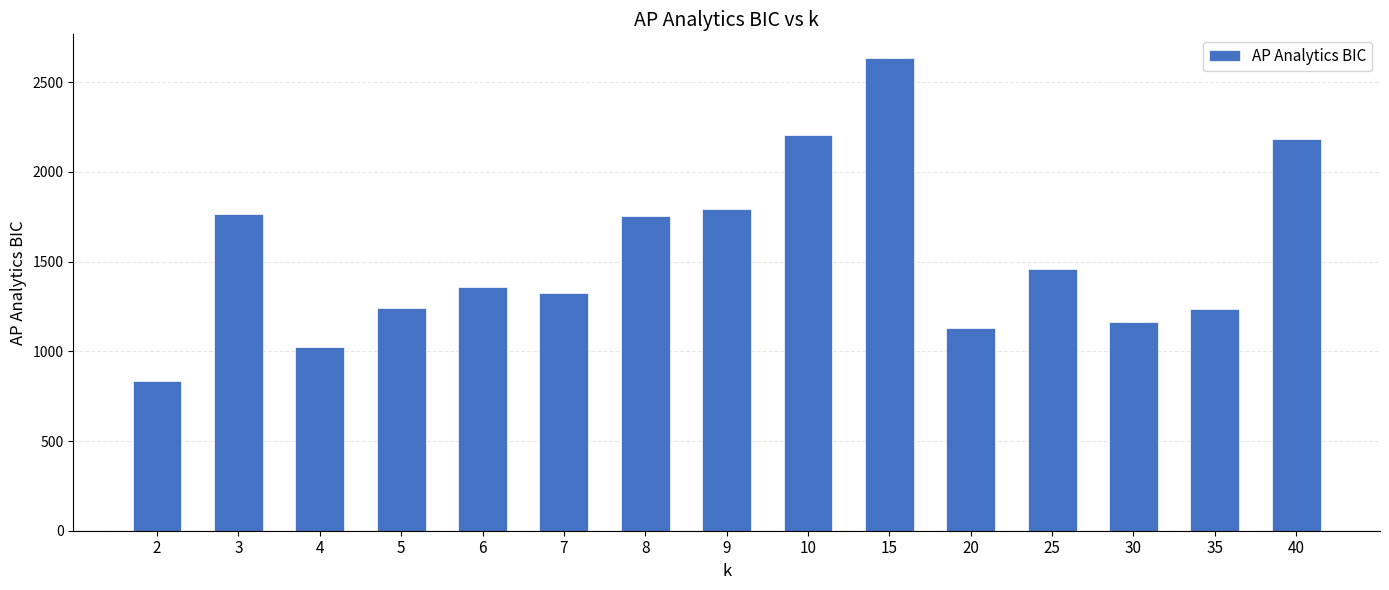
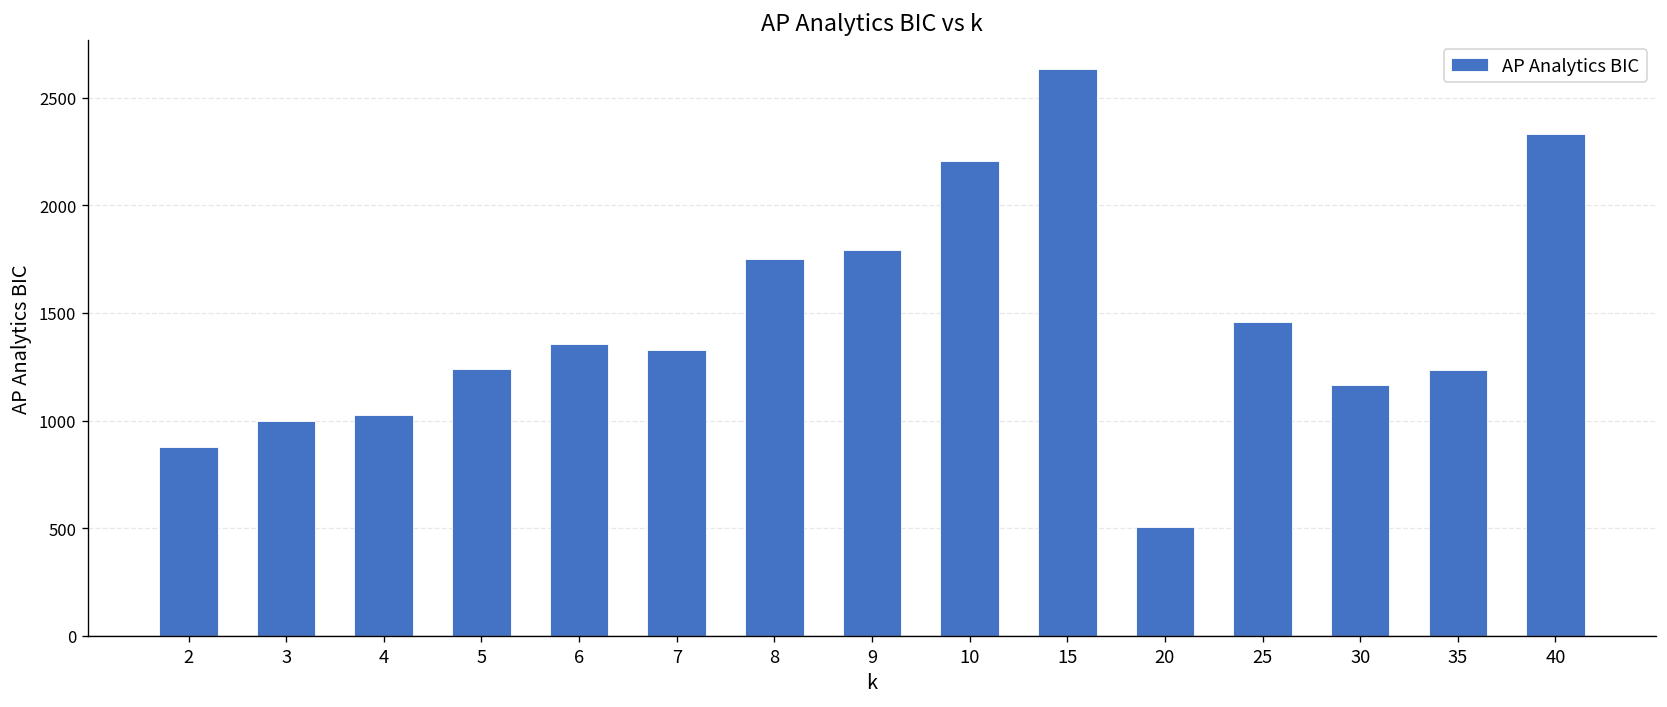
  {
-   "2": 830,
-   "3": 1770,
+   "2": 880,
+   "3": 1000,
    "4": 1030,
    "5": 1240,
    "6": 1360,
    "7": 1330,
    "8": 1750,
    "9": 1790,
    "10": 2210,
    "15": 2630,
-   "20": 1130,
+   "20": 500,
    "25": 1460,
    "30": 1160,
    "35": 1240,
-   "40": 2180
+   "40": 2330
  }
